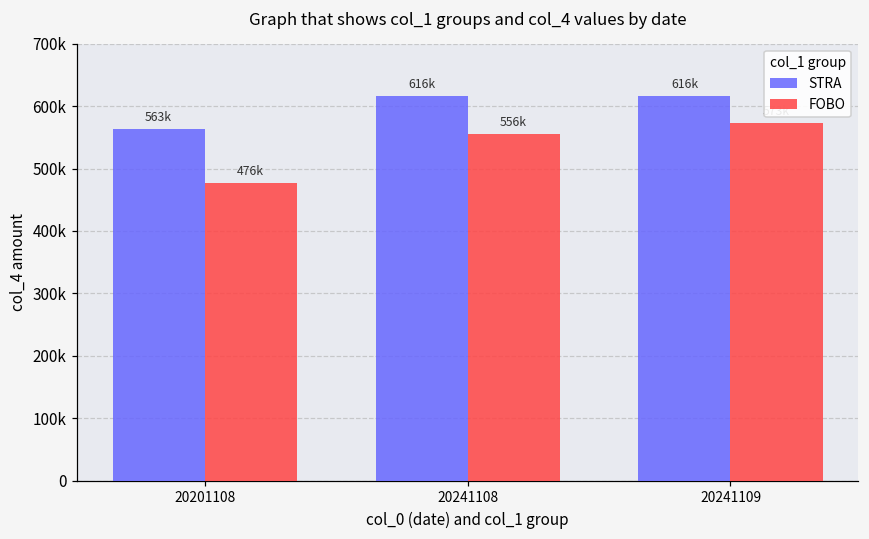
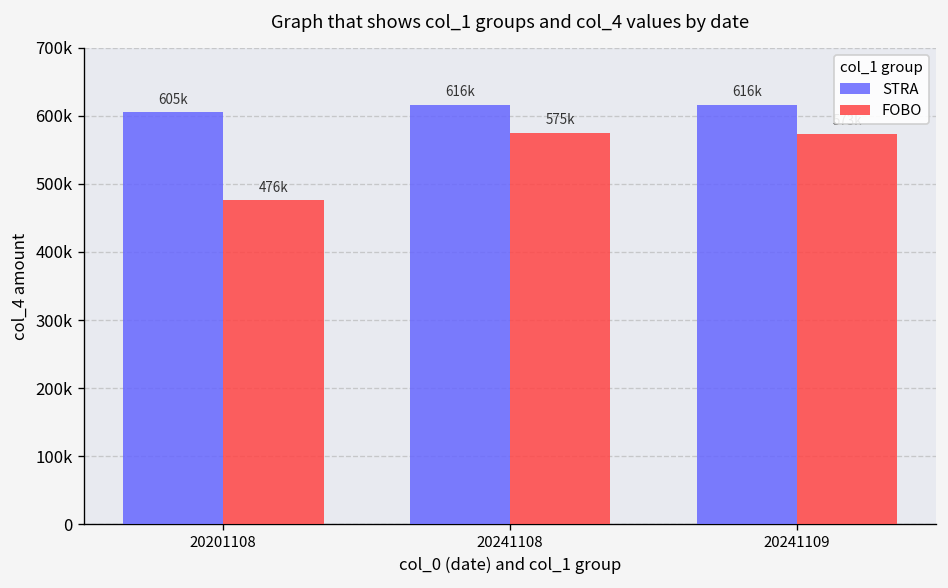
  {
    "STRA": {
-     "20201108": "563k",
+     "20201108": "605k",
      "20241108": "616k",
      "20241109": "616k"
    },
    "FOBO": {
      "20201108": "476k",
-     "20241108": "556k"
+     "20241108": "575k"
    }
  }
